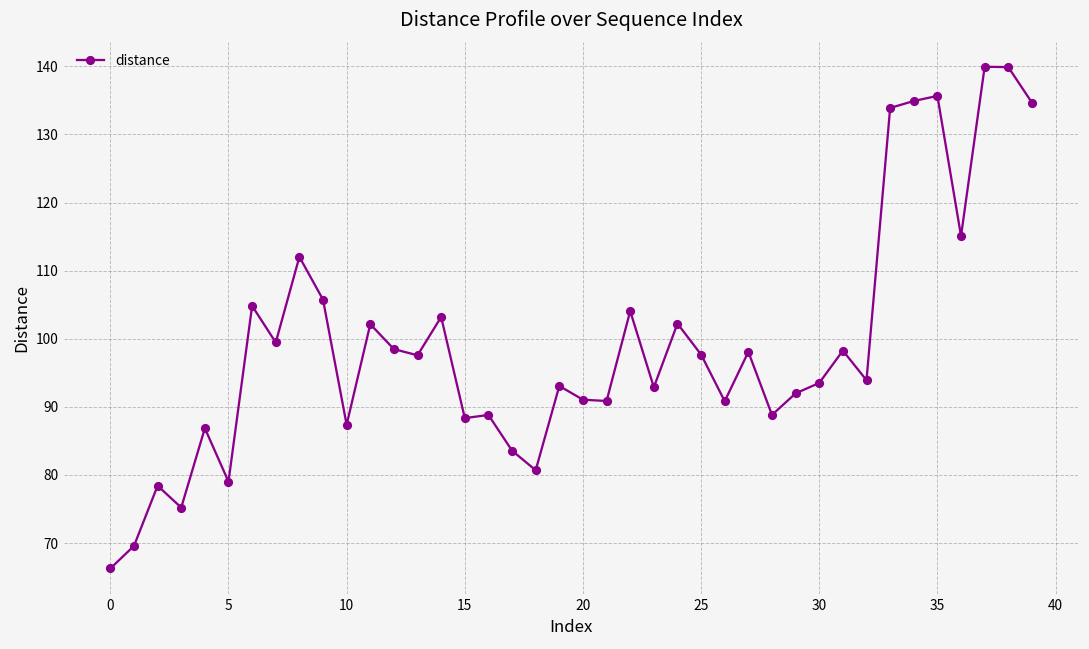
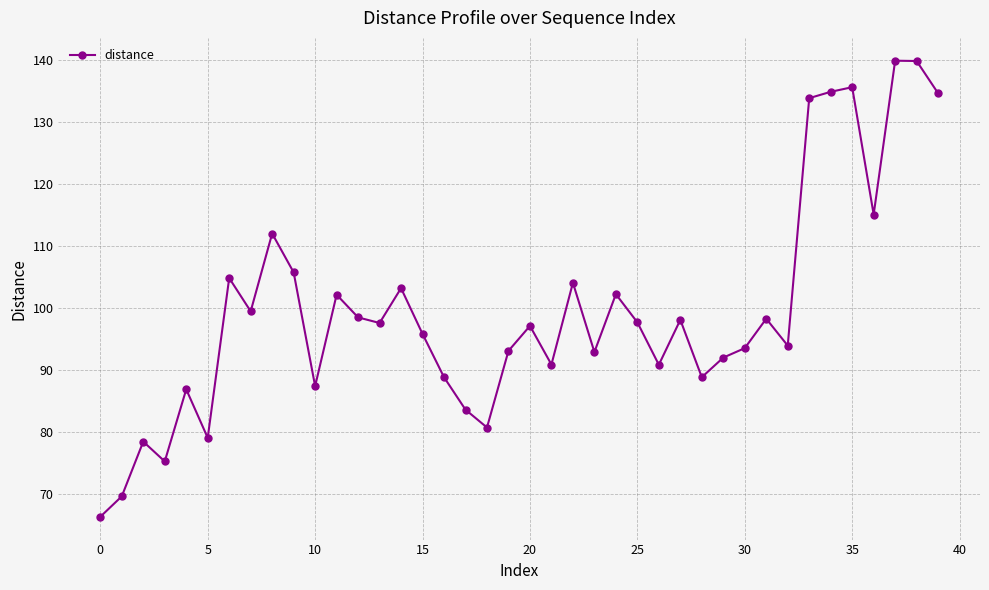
  {
    "0": 66,
    "5": 79,
    "10": 87,
-   "15": 88,
-   "20": 91,
+   "15": 96,
+   "20": 97,
    "25": 98,
    "30": 94,
    "35": 136
  }
